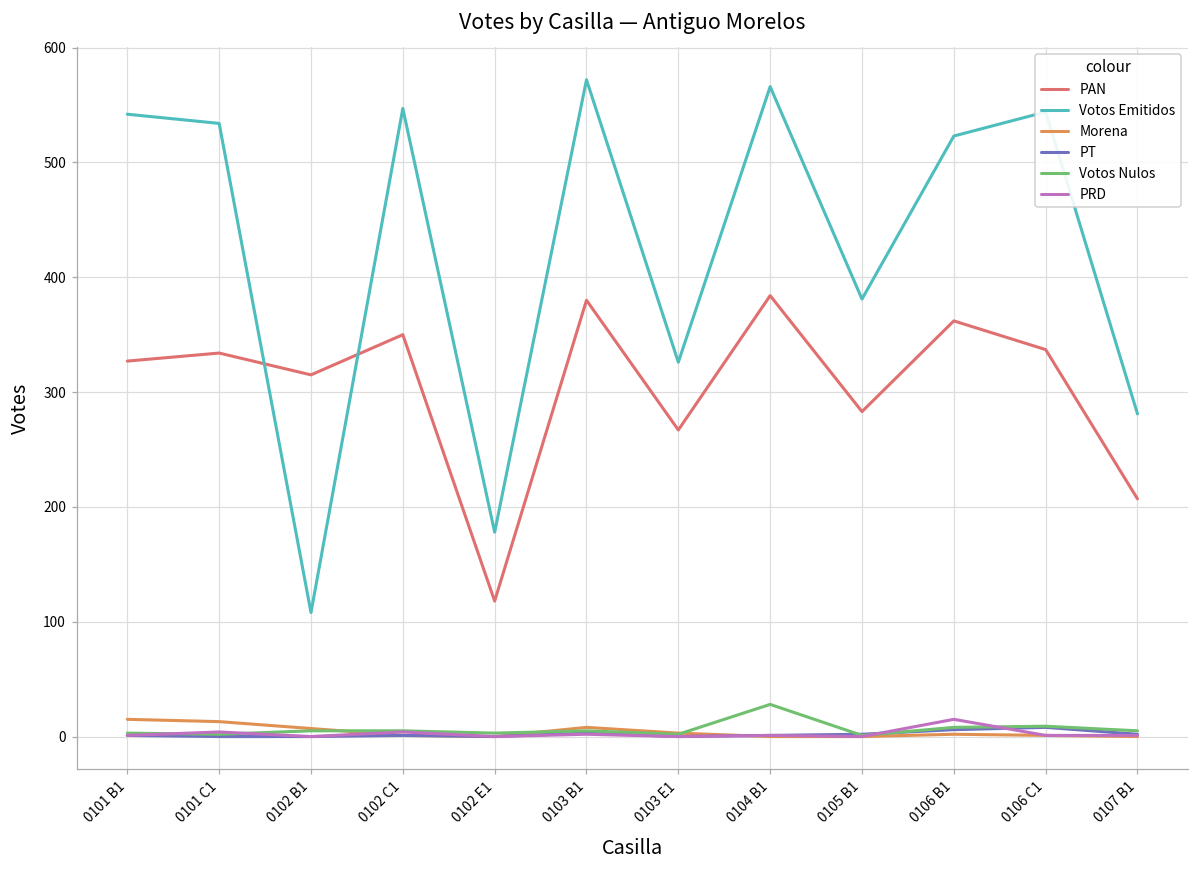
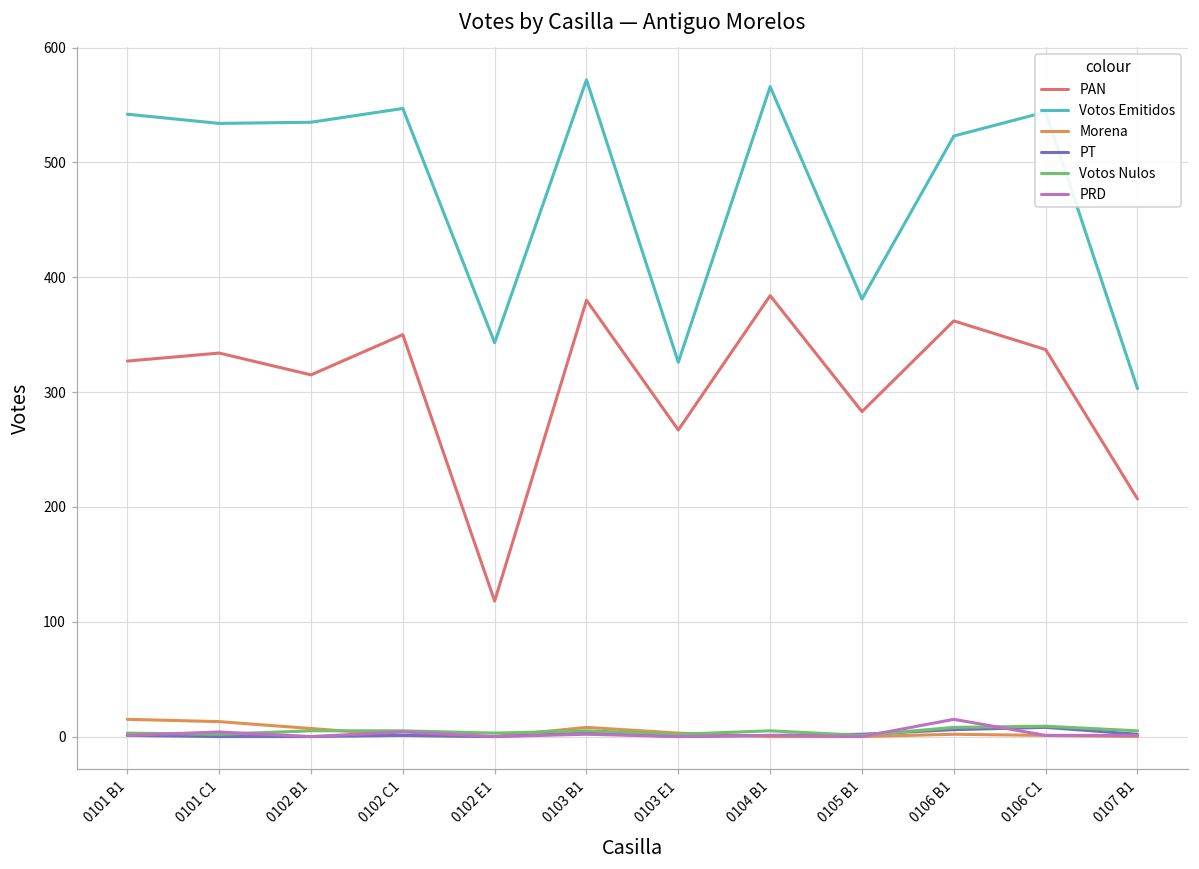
  {
    "Votos Emitidos": {
      "0101 B1": 542,
      "0101 C1": 534,
-     "0102 B1": 108,
+     "0102 B1": 535,
      "0102 C1": 547,
-     "0102 E1": 178,
+     "0102 E1": 343,
      "0103 B1": 572,
      "0103 E1": 326,
      "0104 B1": 566,
      "0105 B1": 381,
      "0106 B1": 523,
-     "0107 B1": 281
+     "0107 B1": 303
    },
    "Votos Nulos": {
      "0102 E1": 3,
-     "0104 B1": 28,
+     "0104 B1": 5,
      "0107 B1": 5
    },
    "PRD": {
      "0106 B1": 15
    }
  }
